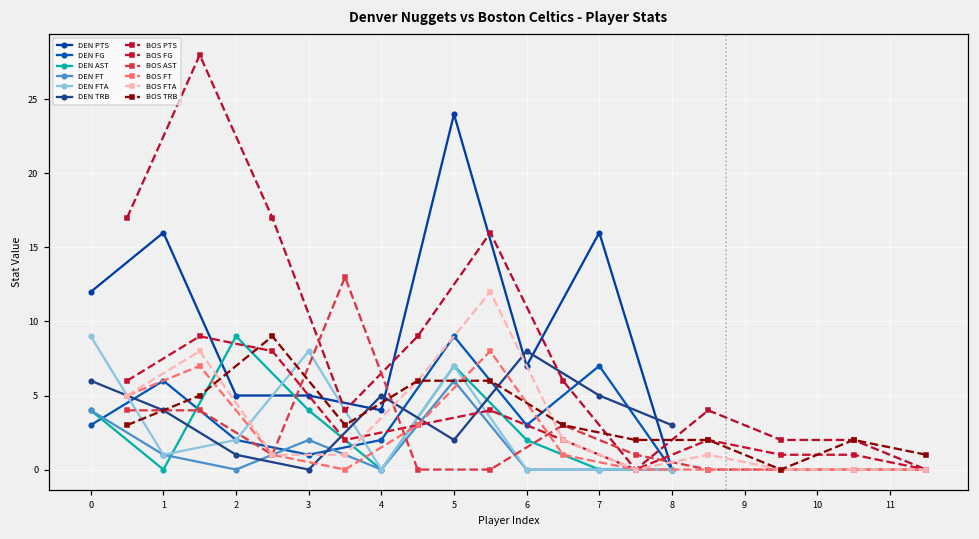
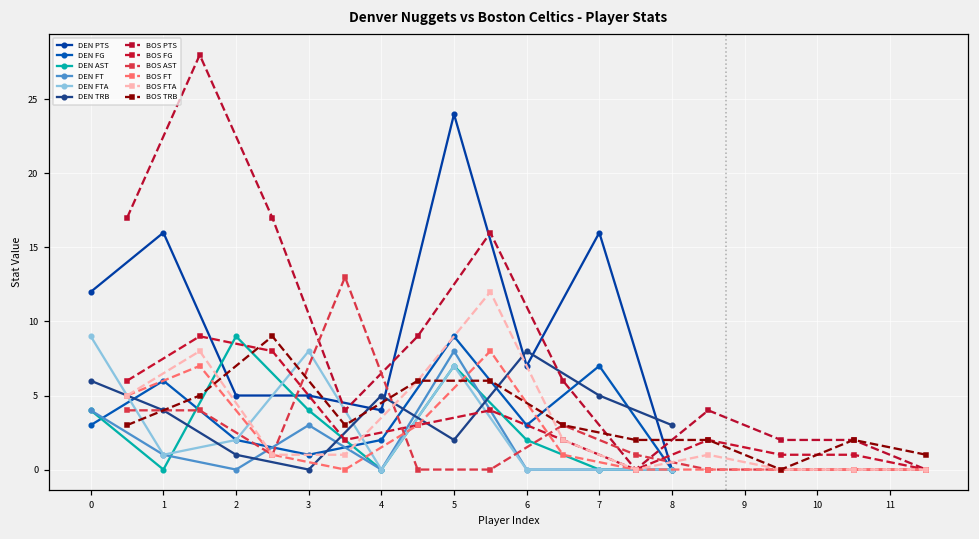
  {
    "DEN AST": {
      "1": 0,
      "2": 9,
      "3": 4,
      "6": 2
    },
    "DEN FT": {
      "2": 0,
-     "3": 2,
-     "5": 6
+     "3": 3,
+     "5": 8
    },
    "DEN FTA": {
      "0": 9,
      "3": 8
    }
  }
